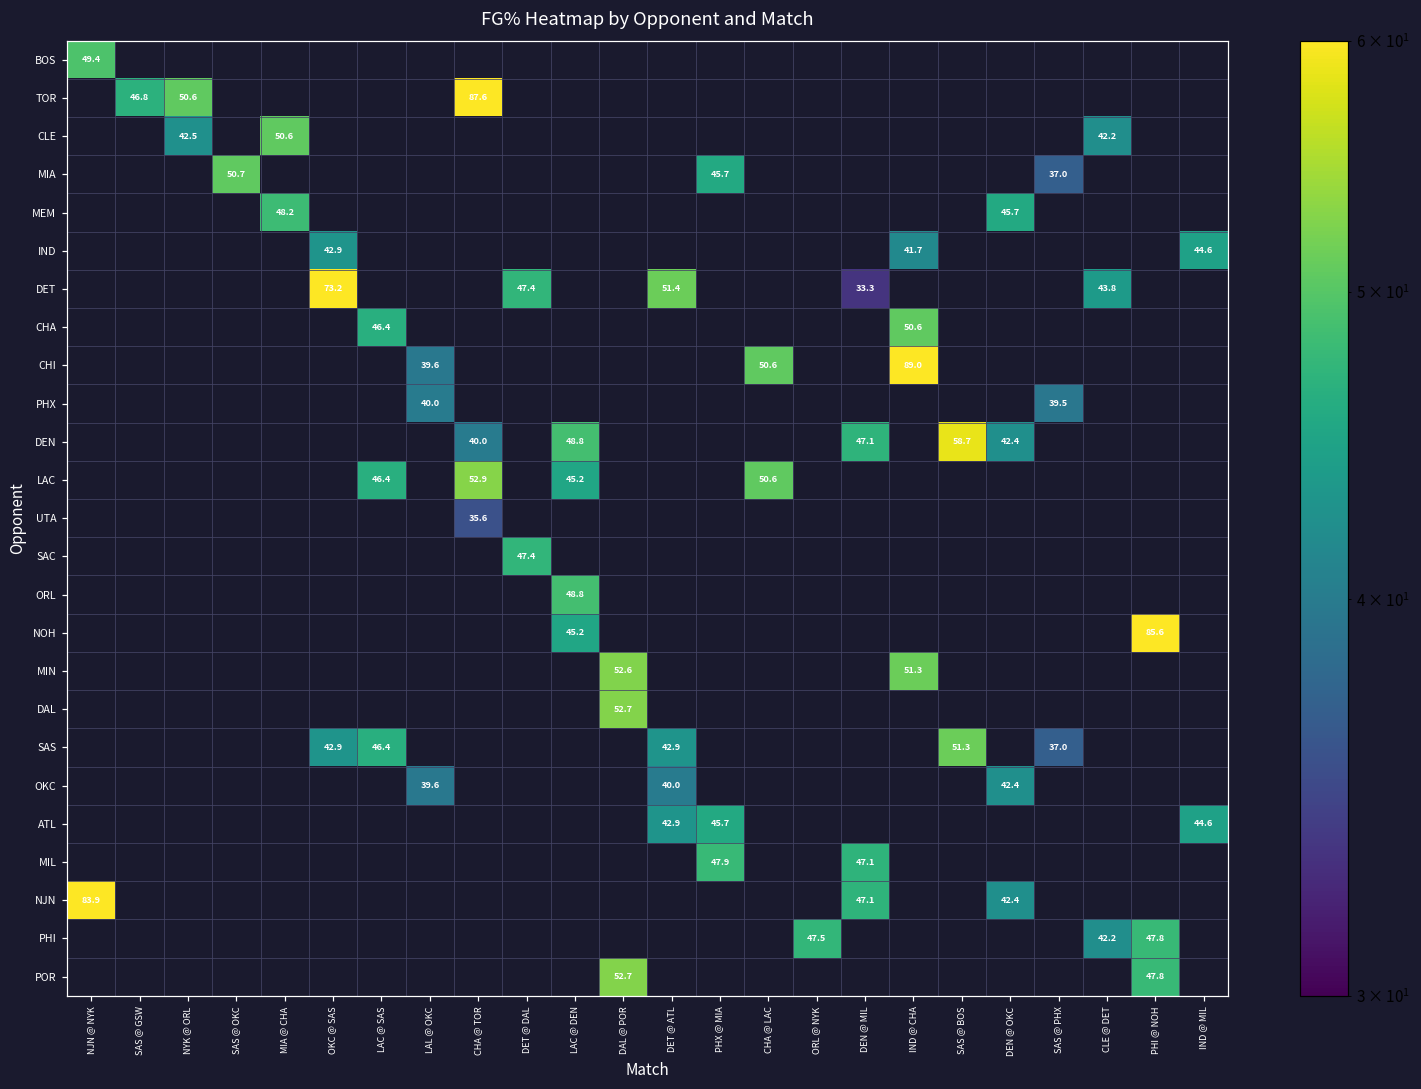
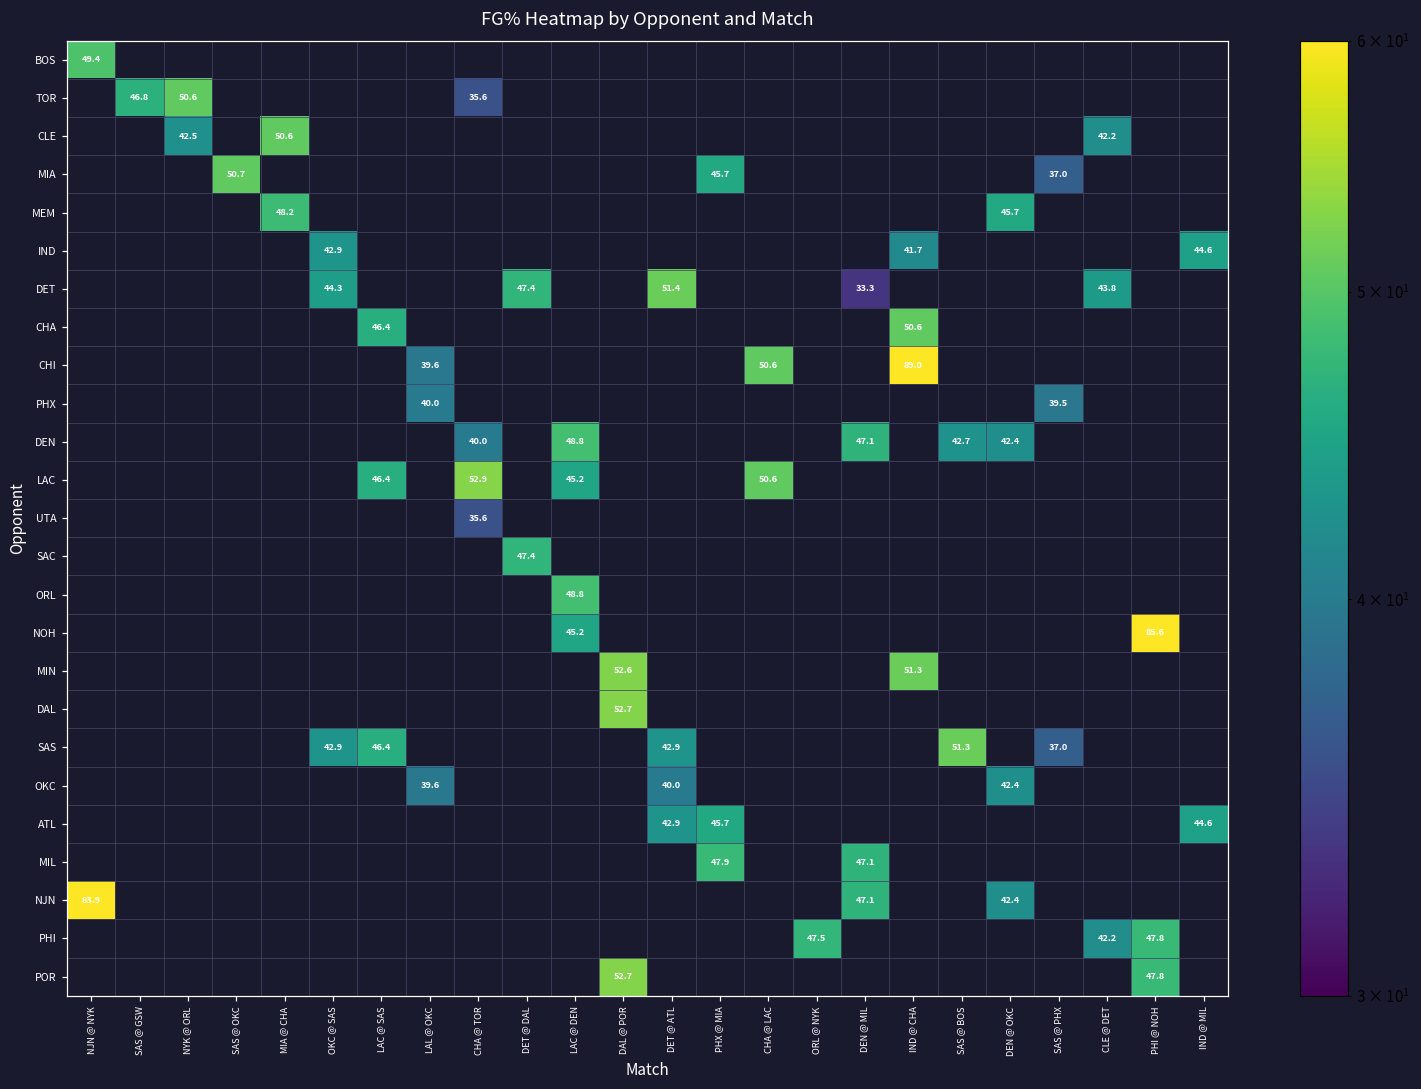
  {
    "BOS": {
      "NJN @ NYK": 49.4
    },
    "TOR": {
      "SAS @ GSW": 46.8,
      "NYK @ ORL": 50.6,
-     "CHA @ TOR": 87.6
+     "CHA @ TOR": 35.6
    },
    "CLE": {
      "NYK @ ORL": 42.5,
      "MIA @ CHA": 50.6,
      "CLE @ DET": 42.2
    },
    "MIA": {
      "SAS @ OKC": 50.7,
      "PHX @ MIA": 45.7,
      "SAS @ PHX": 37.0
    },
    "MEM": {
      "MIA @ CHA": 48.2,
      "DEN @ OKC": 45.7
    },
    "IND": {
      "OKC @ SAS": 42.9,
      "IND @ CHA": 41.7,
      "IND @ MIL": 44.6
    },
    "DET": {
-     "OKC @ SAS": 73.2,
+     "OKC @ SAS": 44.3,
      "DET @ DAL": 47.4,
      "DET @ ATL": 51.4,
      "DEN @ MIL": 33.3,
      "CLE @ DET": 43.8
    },
    "CHA": {
      "LAC @ SAS": 46.4,
      "IND @ CHA": 50.6
    },
    "CHI": {
      "LAL @ OKC": 39.6,
      "CHA @ LAC": 50.6,
      "IND @ CHA": 89.0
    },
    "PHX": {
      "LAL @ OKC": 40.0,
      "SAS @ PHX": 39.5
    },
    "DEN": {
      "CHA @ TOR": 40.0,
      "LAC @ DEN": 48.8,
      "DEN @ MIL": 47.1,
-     "SAS @ BOS": 58.7,
+     "SAS @ BOS": 42.7,
      "DEN @ OKC": 42.4
    },
    "LAC": {
      "LAC @ SAS": 46.4,
      "CHA @ TOR": 52.9,
      "LAC @ DEN": 45.2,
      "CHA @ LAC": 50.6
    },
    "UTA": {
      "CHA @ TOR": 35.6
    },
    "SAC": {
      "DET @ DAL": 47.4
    },
    "ORL": {
      "LAC @ DEN": 48.8
    },
    "NOH": {
      "LAC @ DEN": 45.2,
      "PHI @ NOH": 85.6
    },
    "MIN": {
      "DAL @ POR": 52.6,
      "IND @ CHA": 51.3
    },
    "DAL": {
      "DAL @ POR": 52.7
    },
    "SAS": {
      "OKC @ SAS": 42.9,
      "LAC @ SAS": 46.4,
      "DET @ ATL": 42.9,
      "SAS @ BOS": 51.3,
      "SAS @ PHX": 37.0
    },
    "OKC": {
      "LAL @ OKC": 39.6,
      "DET @ ATL": 40.0,
      "DEN @ OKC": 42.4
    },
    "ATL": {
      "DET @ ATL": 42.9,
      "PHX @ MIA": 45.7,
      "IND @ MIL": 44.6
    },
    "MIL": {
      "PHX @ MIA": 47.9,
      "DEN @ MIL": 47.1
    },
    "NJN": {
      "NJN @ NYK": 83.9,
      "DEN @ MIL": 47.1,
      "DEN @ OKC": 42.4
    },
    "PHI": {
      "ORL @ NYK": 47.5,
      "CLE @ DET": 42.2,
      "PHI @ NOH": 47.8
    },
    "POR": {
      "DAL @ POR": 52.7,
      "PHI @ NOH": 47.8
    }
  }
